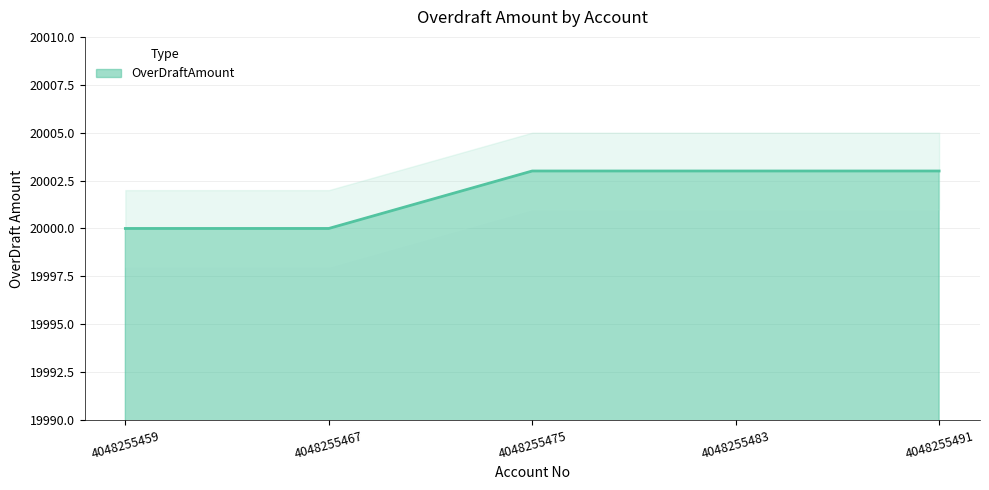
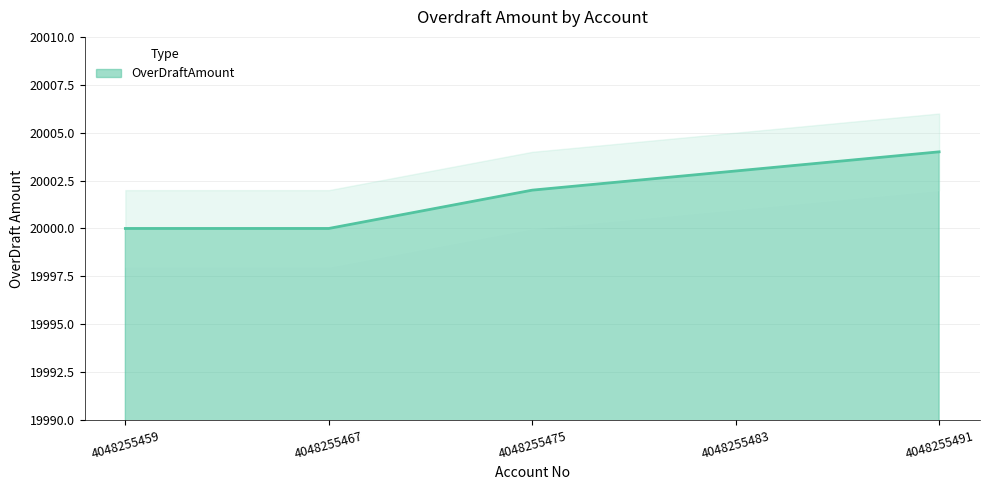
  {
    "OverDraftAmount": {
      "4048255459": 20000,
      "4048255467": 20000,
-     "4048255475": 20003,
+     "4048255475": 20002,
      "4048255483": 20003,
-     "4048255491": 20003
+     "4048255491": 20004
    }
  }
